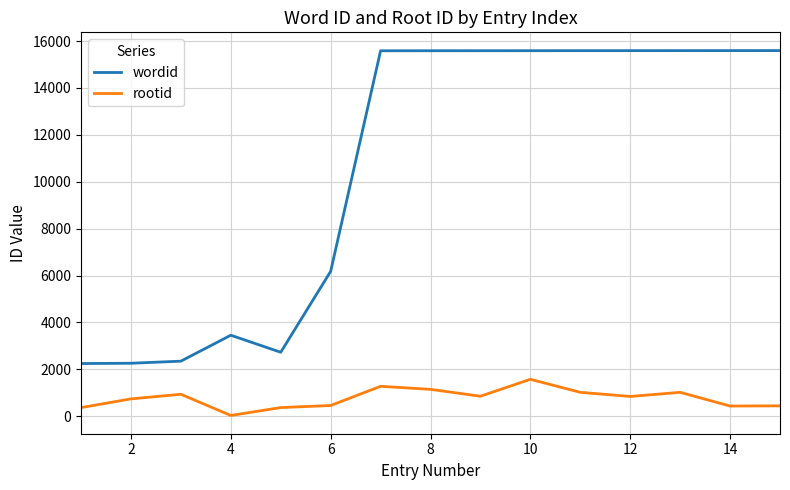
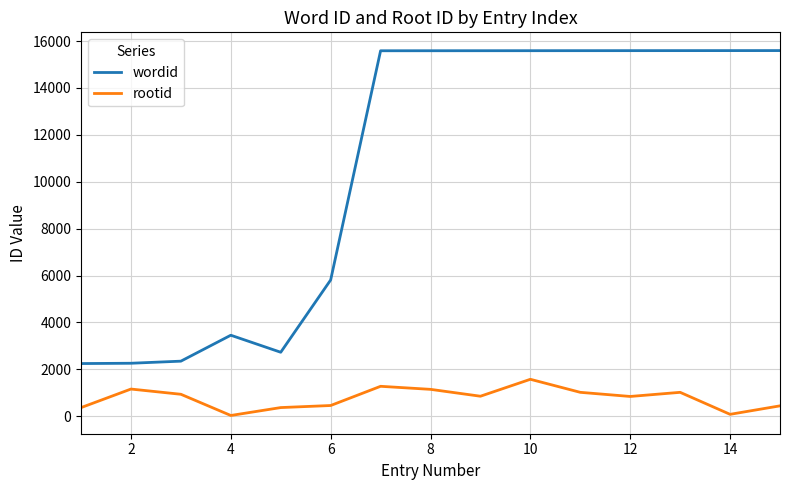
  {
    "wordid": {
      "2": 2300,
      "4": 3500,
-     "6": 6200,
+     "6": 5800,
      "8": 15600,
      "10": 15600,
      "12": 15600,
      "14": 15600
    },
    "rootid": {
-     "2": 700,
+     "2": 1200,
      "4": 0,
      "6": 500,
      "8": 1100,
      "10": 1600,
      "12": 800,
-     "14": 400
+     "14": 100
    }
  }
